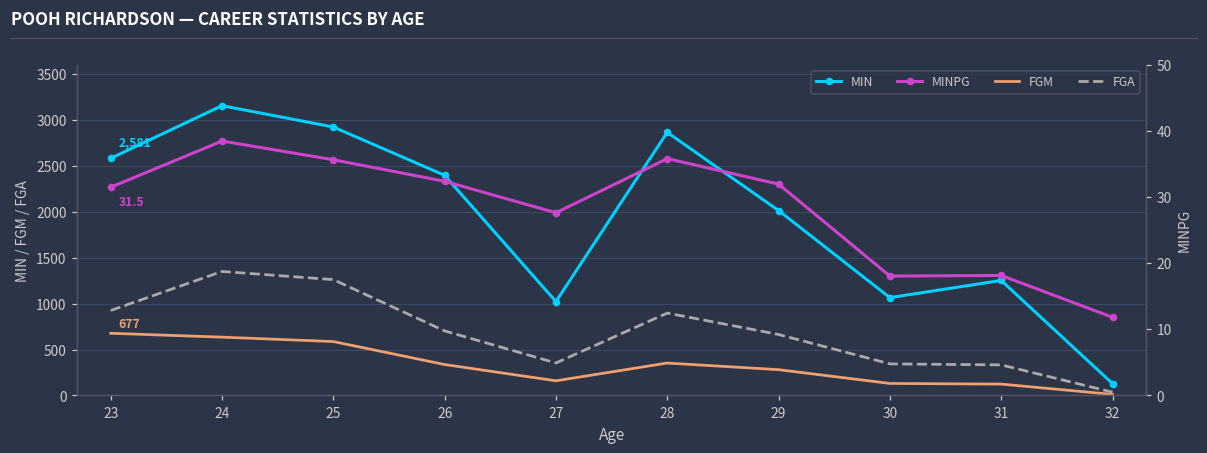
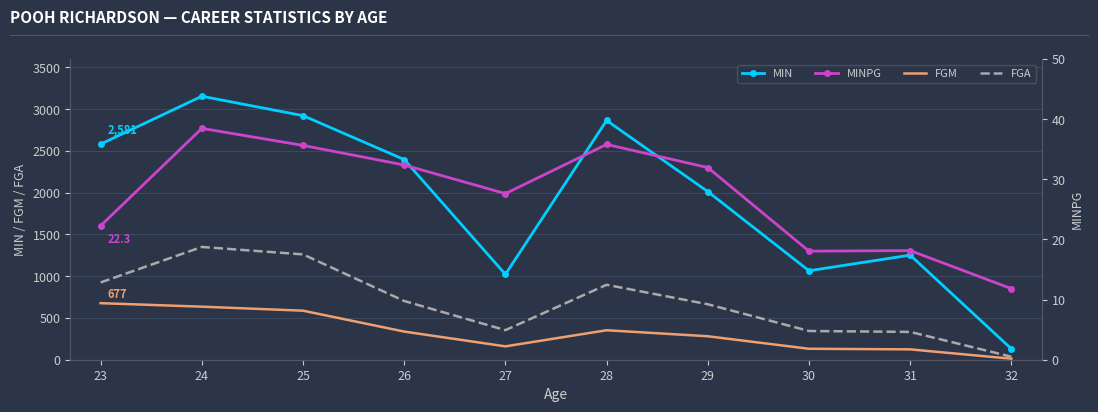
  {
    "MIN": {
      "23": "2,581"
    },
    "FGM": {
      "23": "677"
    },
    "MINPG": {
-     "23": "31.5"
+     "23": "22.3"
    }
  }
